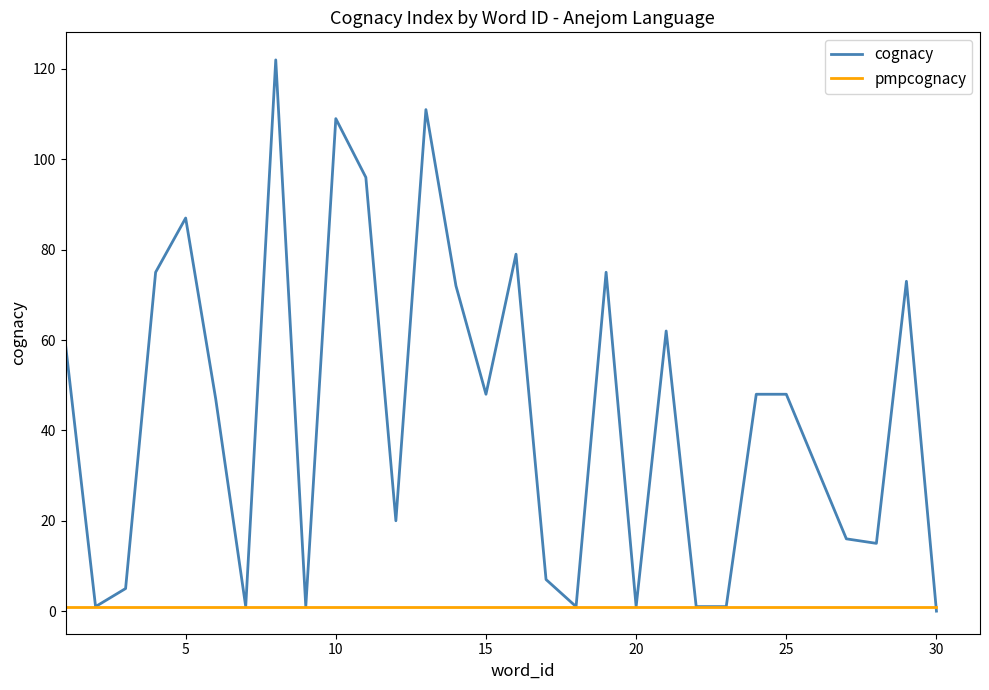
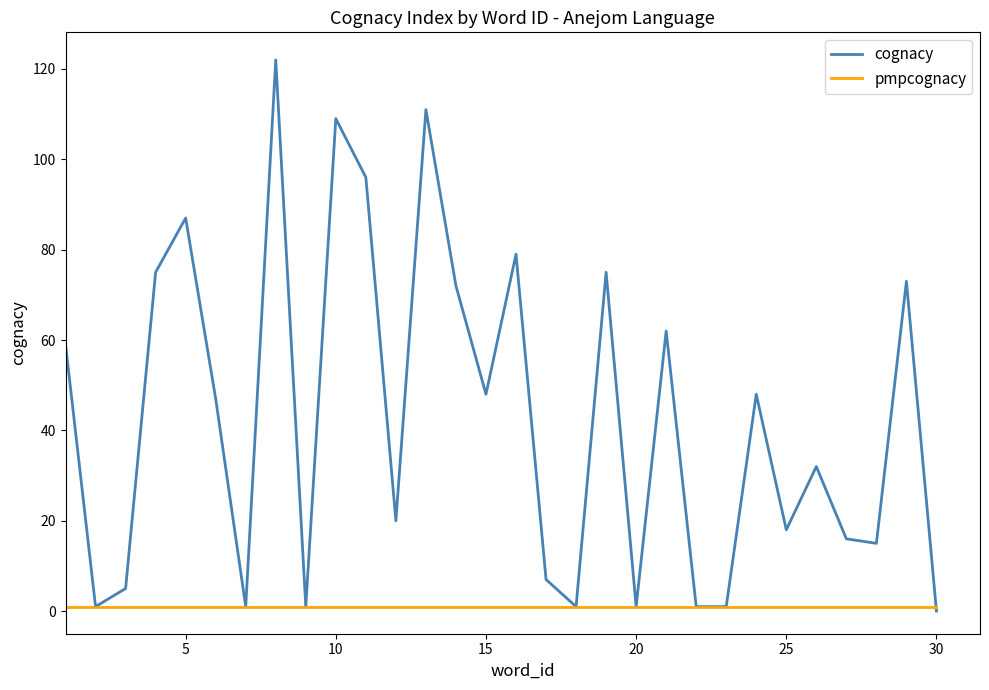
  {
    "cognacy": {
      "5": 87,
      "10": 109,
      "15": 48,
-     "25": 48,
+     "25": 18,
      "30": 0
    },
    "pmpcognacy": {
      "5": 1,
      "10": 1,
      "15": 1,
      "25": 1,
      "30": 1
    }
  }
